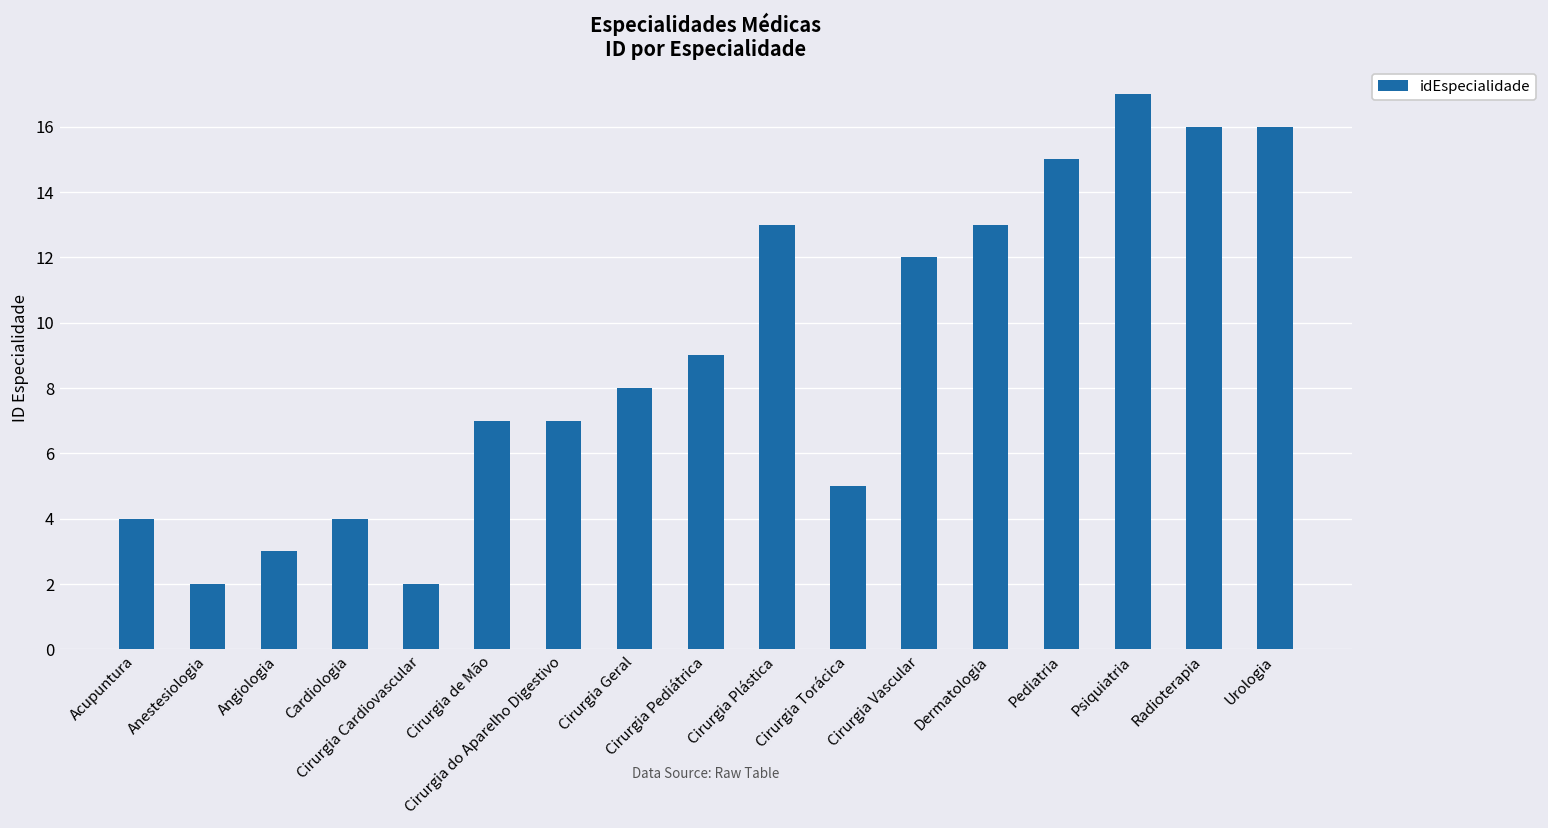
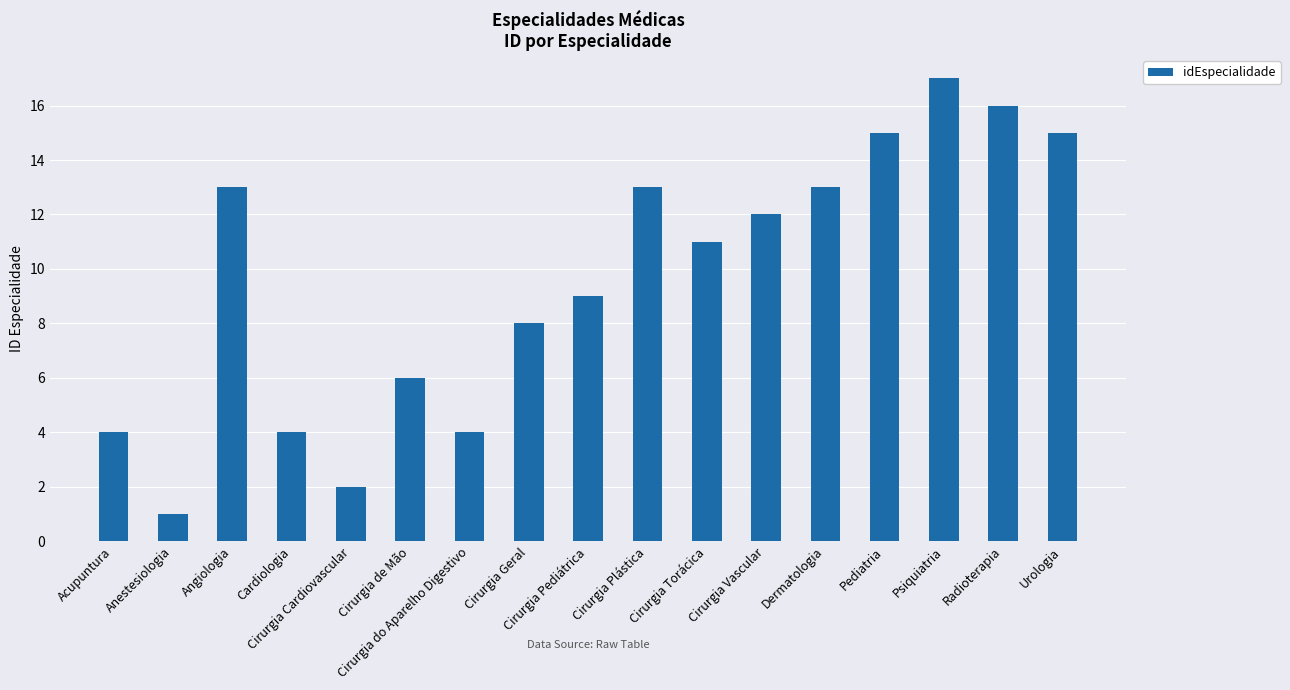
  {
    "Acupuntura": 4,
-   "Anestesiologia": 2,
-   "Angiologia": 3,
+   "Anestesiologia": 1,
+   "Angiologia": 13,
    "Cardiologia": 4,
    "Cirurgia Cardiovascular": 2,
-   "Cirurgia de Mão": 7,
-   "Cirurgia do Aparelho Digestivo": 7,
+   "Cirurgia de Mão": 6,
+   "Cirurgia do Aparelho Digestivo": 4,
    "Cirurgia Geral": 8,
    "Cirurgia Pediátrica": 9,
    "Cirurgia Plástica": 13,
-   "Cirurgia Torácica": 5,
+   "Cirurgia Torácica": 11,
    "Cirurgia Vascular": 12,
    "Dermatologia": 13,
    "Pediatria": 15,
    "Psiquiatria": 17,
    "Radioterapia": 16,
-   "Urologia": 16
+   "Urologia": 15
  }
